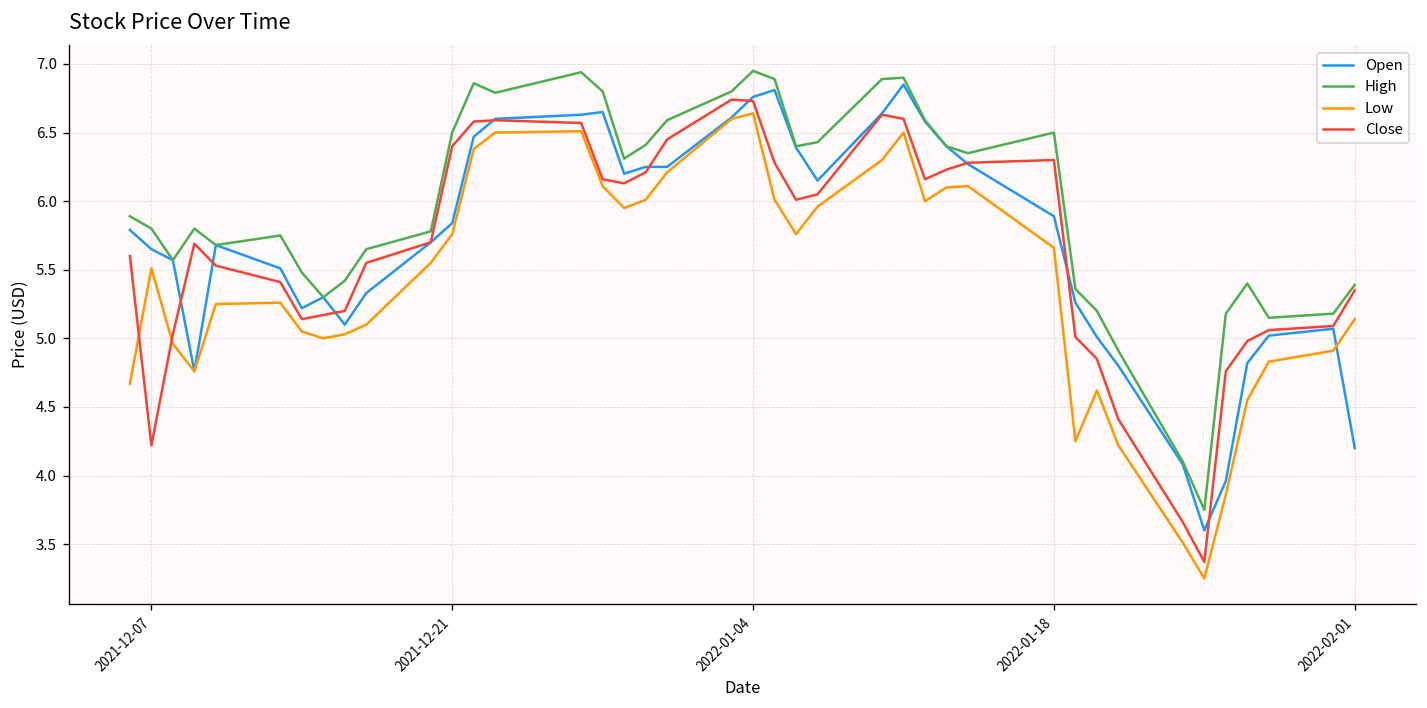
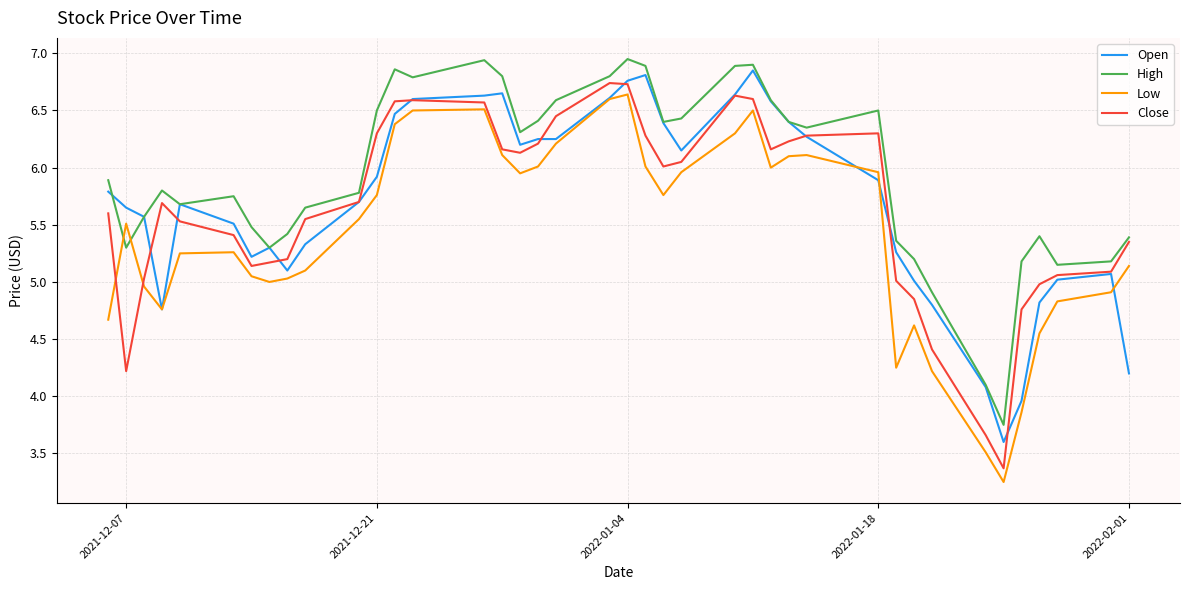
  {
    "Open": {
      "2021-12-07": 5.65,
-     "2021-12-21": 5.84,
+     "2021-12-21": 5.92,
      "2022-01-04": 6.76,
      "2022-01-18": 5.89,
      "2022-02-01": 4.20
    },
    "High": {
-     "2021-12-07": 5.8,
+     "2021-12-07": 5.3,
      "2021-12-21": 6.5,
      "2022-01-04": 6.95,
      "2022-01-18": 6.5,
      "2022-02-01": 5.4
    },
    "Low": {
      "2021-12-07": 5.51,
      "2021-12-21": 5.76,
      "2022-01-04": 6.64,
-     "2022-01-18": 5.66,
+     "2022-01-18": 5.96,
      "2022-02-01": 5.14
    },
    "Close": {
      "2021-12-07": 4.2,
-     "2021-12-21": 6.4,
+     "2021-12-21": 6.3,
      "2022-01-04": 6.73,
      "2022-01-18": 6.3,
      "2022-02-01": 5.35
    }
  }
